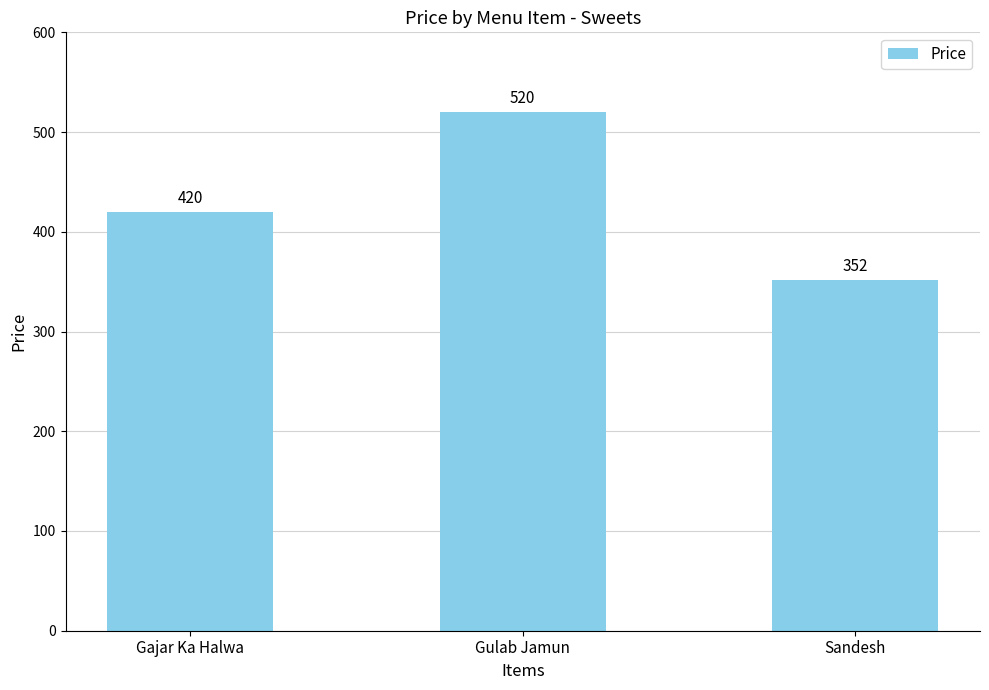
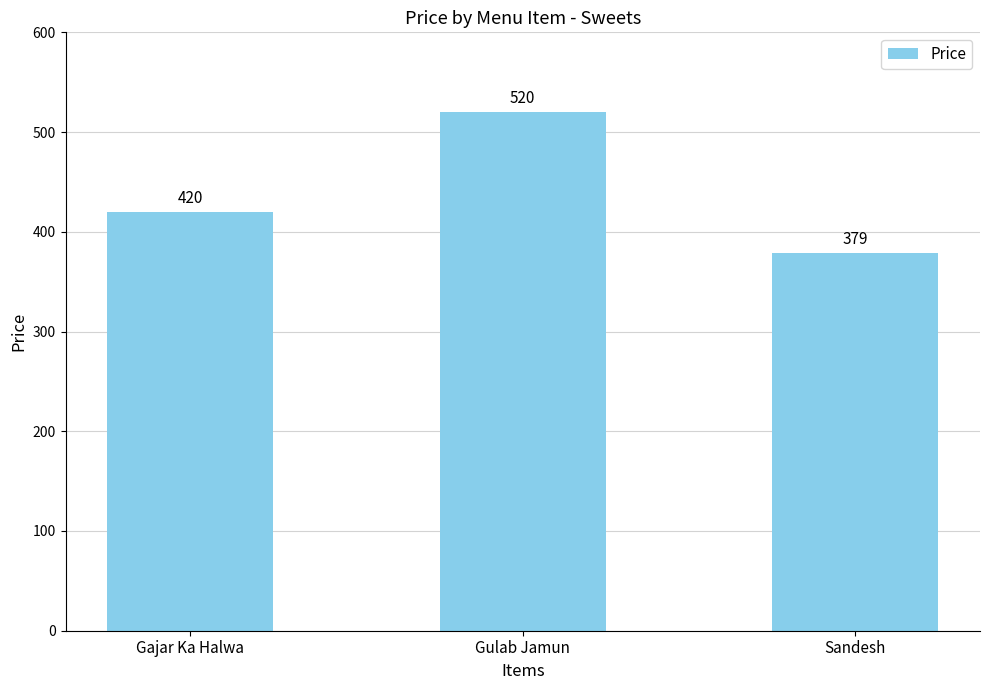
  {
    "Gajar Ka Halwa": 420,
    "Gulab Jamun": 520,
-   "Sandesh": 352
+   "Sandesh": 379
  }
